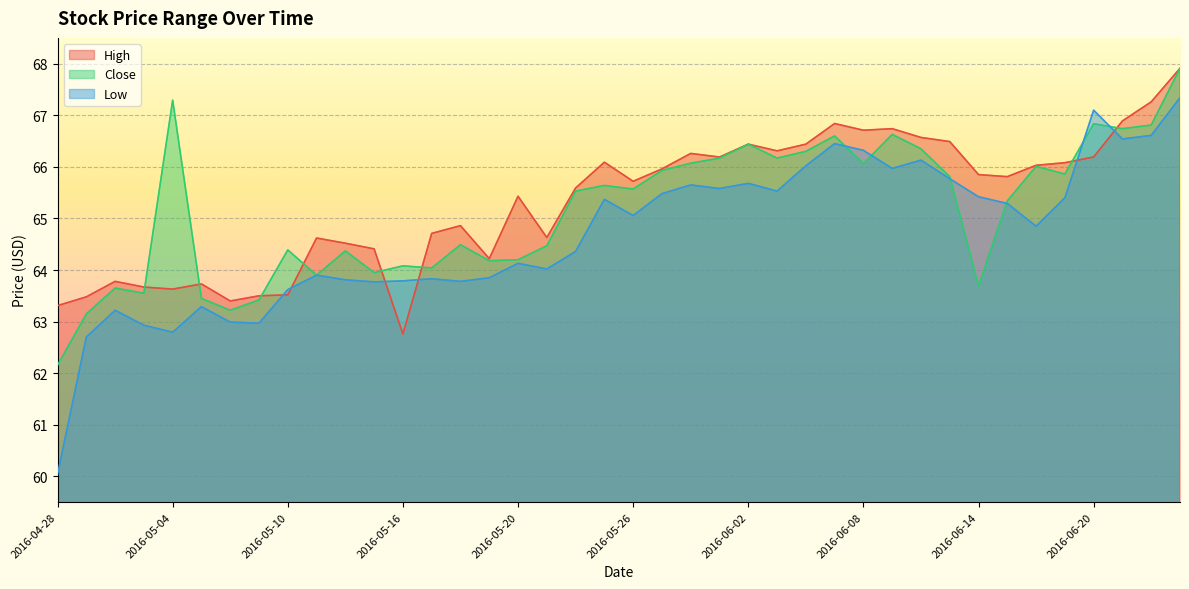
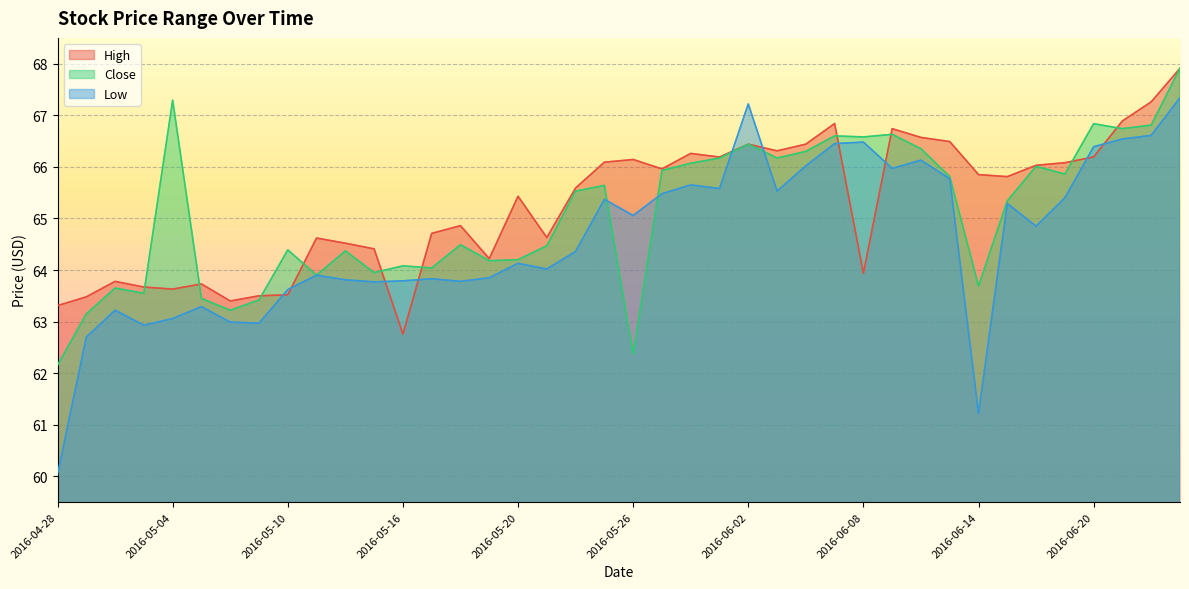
  {
    "High": {
      "2016-04-28": 63.3,
      "2016-05-04": 63.6,
      "2016-05-10": 63.5,
      "2016-05-16": 62.8,
      "2016-05-20": 65.4,
-     "2016-05-26": 65.7,
-     "2016-06-08": 66.7,
+     "2016-05-26": 66.1,
+     "2016-06-08": 63.9,
      "2016-06-14": 65.8,
      "2016-06-20": 66.2
    },
    "Close": {
      "2016-04-28": 62.2,
      "2016-05-04": 67.3,
      "2016-05-10": 64.4,
      "2016-05-16": 64.1,
      "2016-05-20": 64.2,
-     "2016-05-26": 65.6,
-     "2016-06-08": 66.1,
+     "2016-05-26": 62.4,
+     "2016-06-08": 66.6,
      "2016-06-14": 63.7,
      "2016-06-20": 66.8
    },
    "Low": {
      "2016-04-28": 60.0,
-     "2016-05-04": 62.8,
+     "2016-05-04": 63.1,
      "2016-05-10": 63.6,
      "2016-05-16": 63.8,
      "2016-05-20": 64.1,
      "2016-05-26": 65.1,
-     "2016-06-02": 65.7,
-     "2016-06-08": 66.3,
-     "2016-06-14": 65.4,
-     "2016-06-20": 67.1
+     "2016-06-02": 67.2,
+     "2016-06-08": 66.5,
+     "2016-06-14": 61.2,
+     "2016-06-20": 66.4
    }
  }
